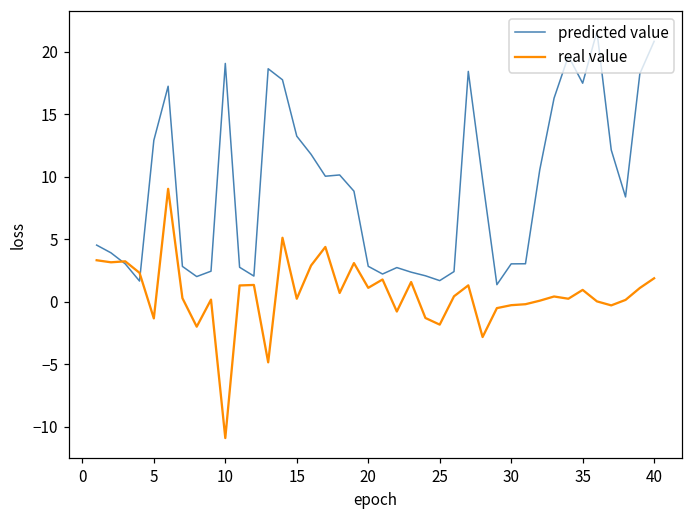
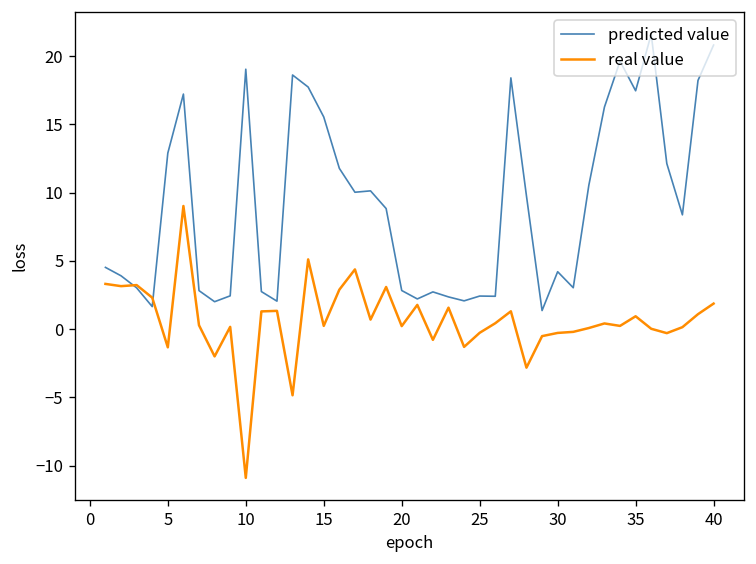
  {
    "predicted value": {
      "5": 12.9,
      "10": 19.1,
-     "15": 13.2,
+     "15": 15.5,
      "20": 2.8,
-     "25": 1.7,
-     "30": 3.0,
+     "25": 2.4,
+     "30": 4.2,
      "35": 17.5
    },
    "real value": {
      "5": -1.3,
      "10": -10.9,
      "15": 0.2,
-     "20": 1.1,
-     "25": -1.8,
+     "20": 0.2,
+     "25": -0.3,
      "30": -0.3,
      "35": 0.9,
      "40": 1.9
    }
  }
